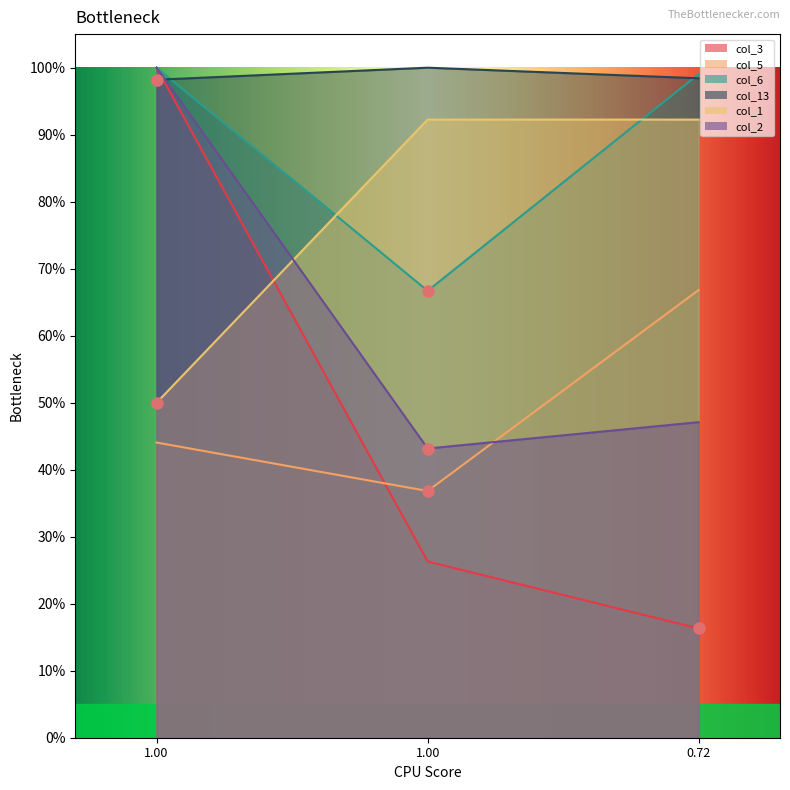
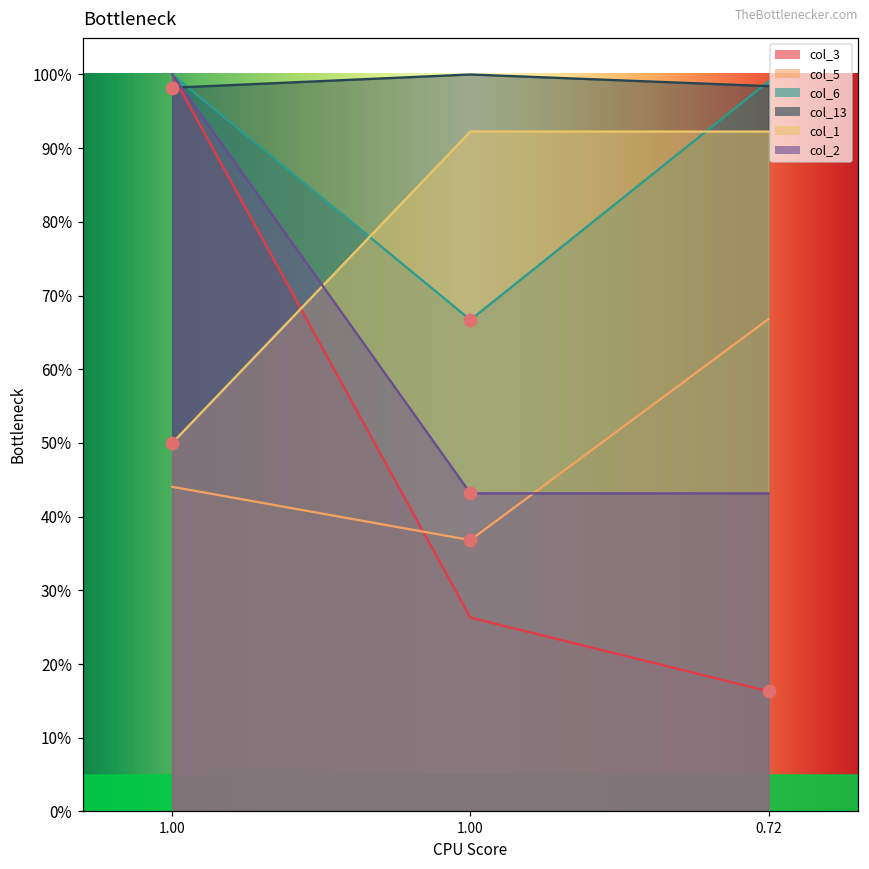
  {
    "col_6": {
      "0.72": "99%"
    },
    "col_13": {
      "0.72": "98%"
    },
    "col_2": {
-     "0.72": "47%"
+     "0.72": "43%"
    }
  }
